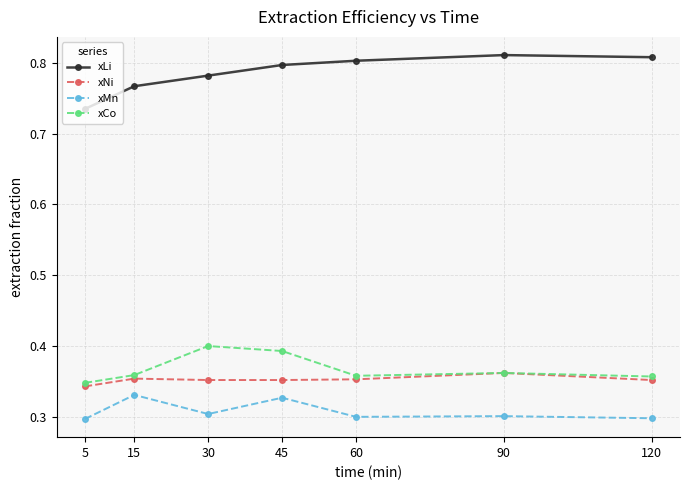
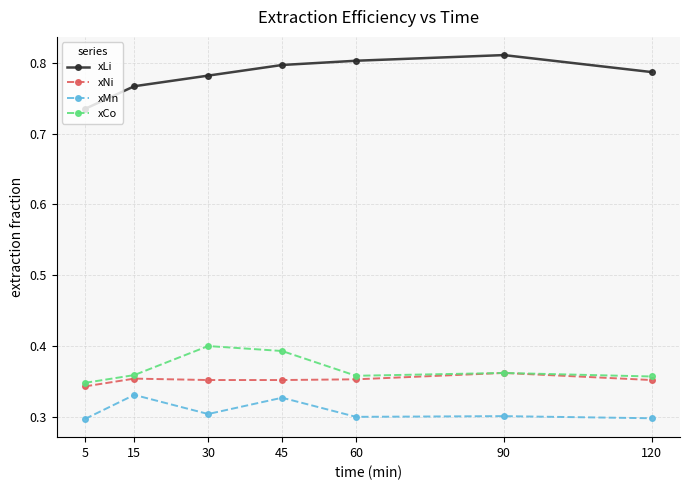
  {
    "xLi": {
      "15": 0.77,
      "30": 0.78,
      "45": 0.80,
      "60": 0.80,
      "90": 0.81,
-     "120": 0.81
+     "120": 0.79
    },
    "xNi": {
      "5": 0.34,
      "15": 0.35,
      "30": 0.35,
      "45": 0.35,
      "60": 0.35,
      "120": 0.35
    },
    "xMn": {
      "5": 0.30,
      "15": 0.33,
      "30": 0.30,
      "45": 0.33,
      "60": 0.30,
      "90": 0.30,
      "120": 0.30
    },
    "xCo": {
      "5": 0.35,
      "15": 0.36,
      "30": 0.40,
      "45": 0.39,
      "60": 0.36,
      "120": 0.36
    }
  }
